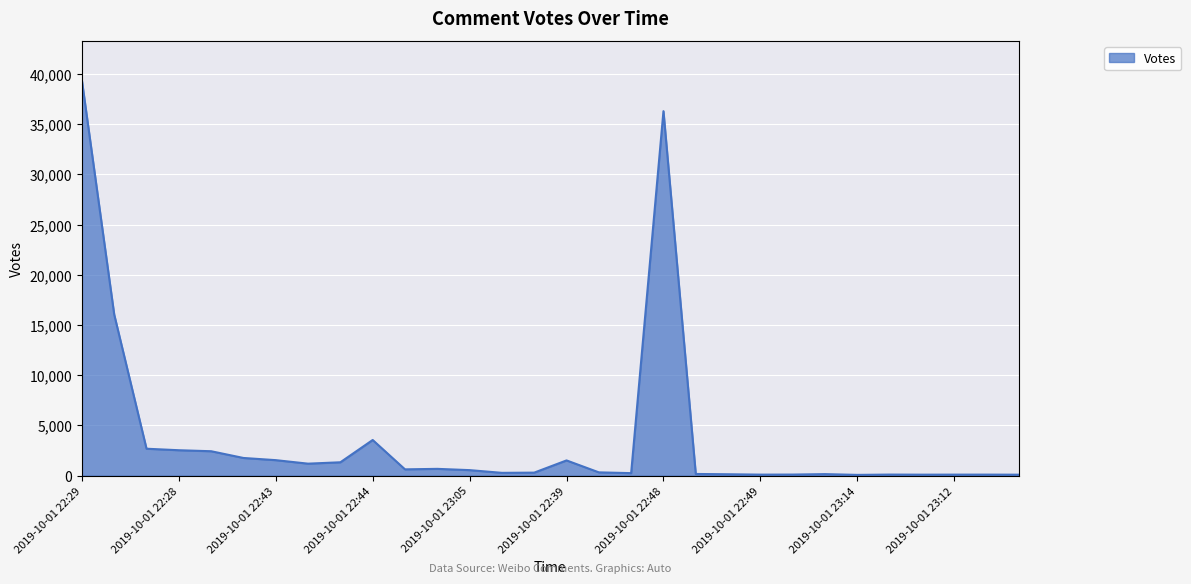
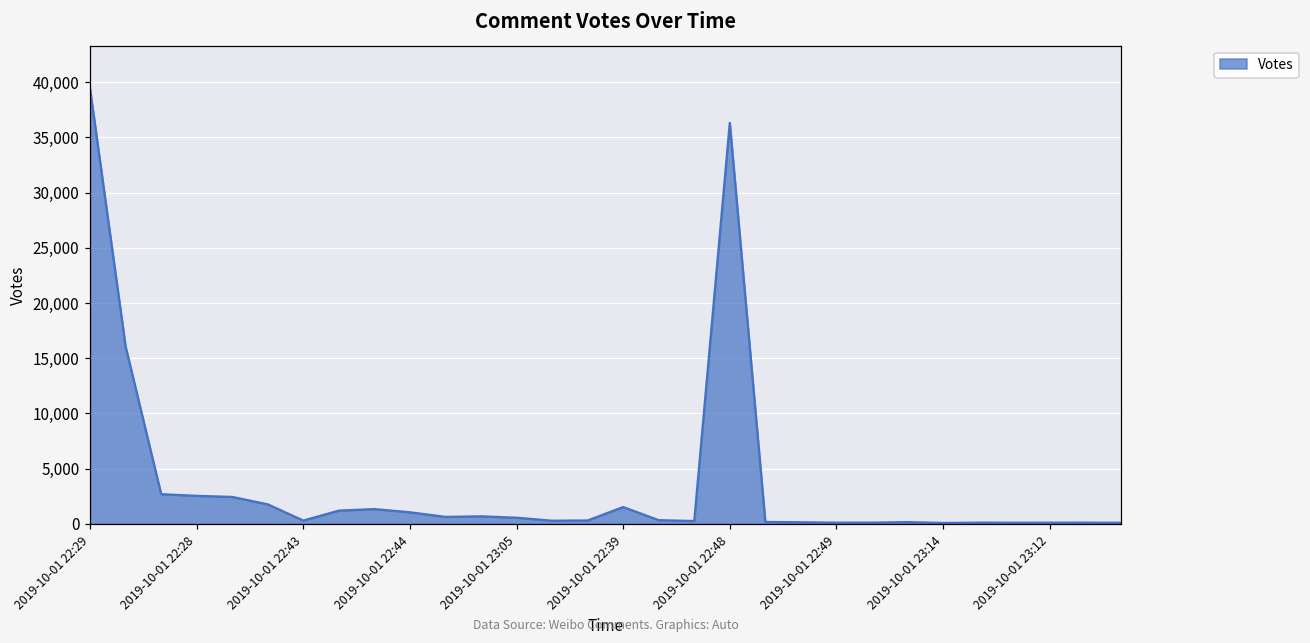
  {
-   "2019-10-01 22:43": "1,500",
-   "2019-10-01 22:44": "3,600",
+   "2019-10-01 22:43": "300",
+   "2019-10-01 22:44": "1,000",
    "2019-10-01 23:05": "600",
    "2019-10-01 22:39": "1,500",
    "2019-10-01 22:48": "36,300",
    "2019-10-01 23:14": "100",
    "2019-10-01 23:12": "100"
  }
